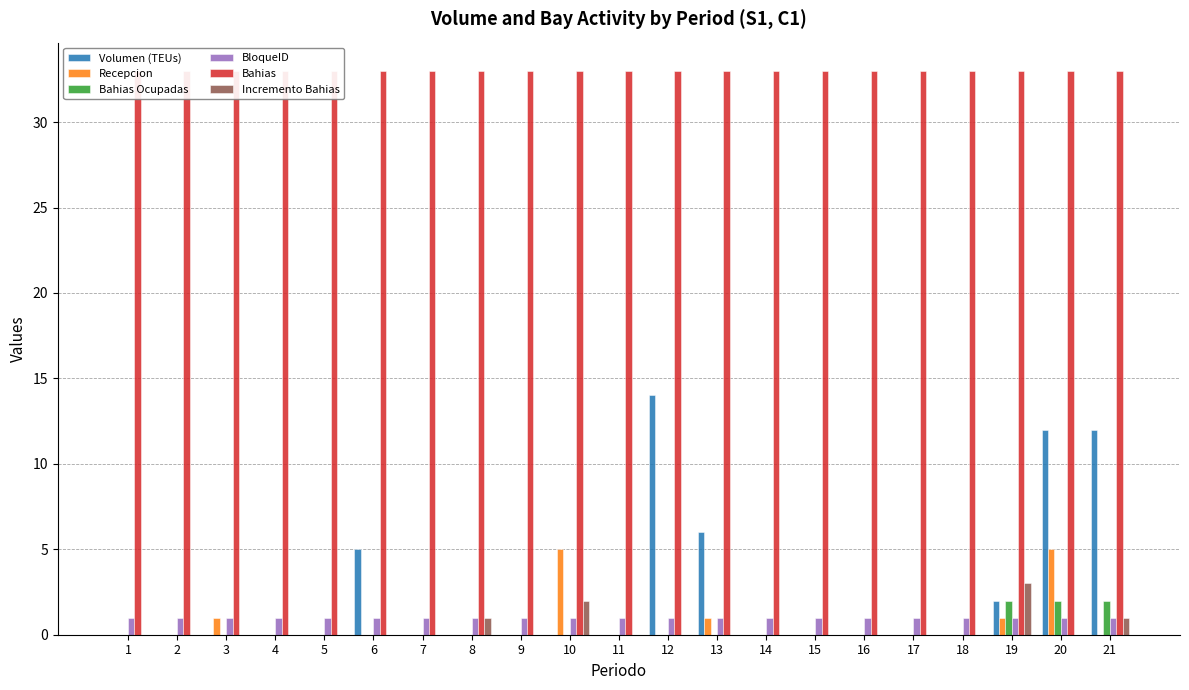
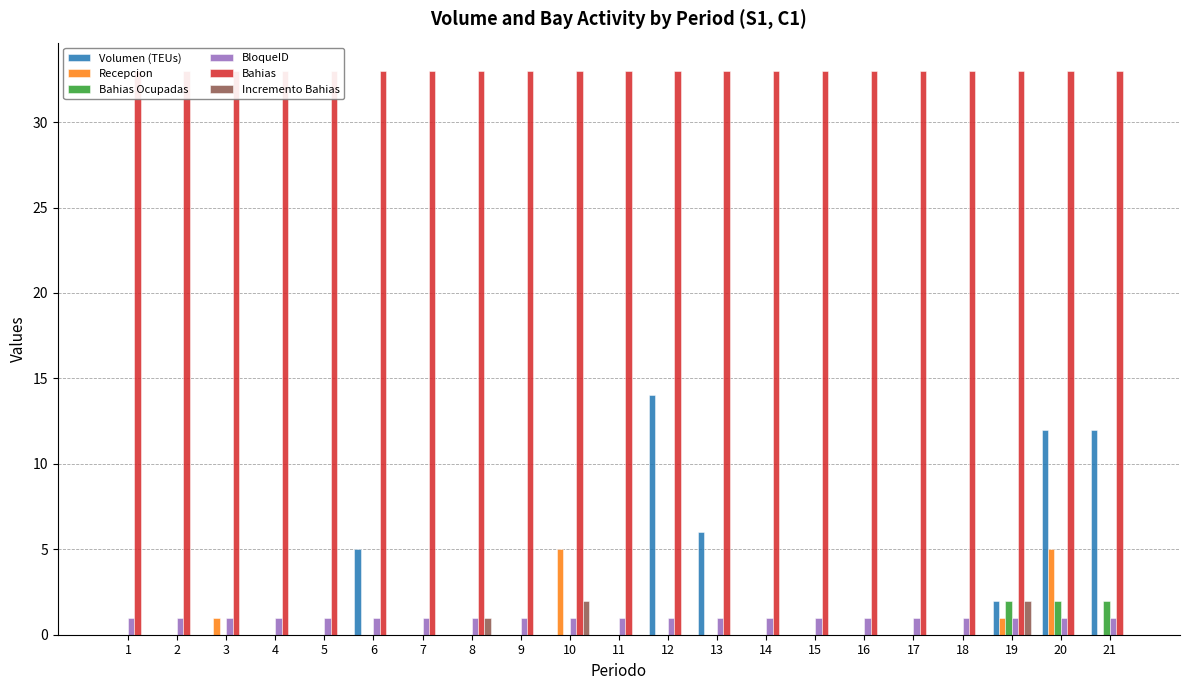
  {
    "Volumen (TEUs)": {
      "1": 0,
      "2": 0,
      "3": 0,
      "4": 0,
      "5": 0,
      "6": 5,
      "7": 0,
      "8": 0,
      "9": 0,
      "10": 0,
      "11": 0,
      "12": 14,
      "13": 6,
      "14": 0,
      "15": 0,
      "16": 0,
      "17": 0,
      "18": 0,
      "19": 2,
      "20": 12,
      "21": 12
    },
    "Recepcion": {
      "1": 0,
      "2": 0,
      "3": 1,
      "4": 0,
      "5": 0,
      "6": 0,
      "7": 0,
      "8": 0,
      "9": 0,
      "10": 5,
      "11": 0,
      "12": 0,
-     "13": 1,
+     "13": 0,
      "14": 0,
      "15": 0,
      "16": 0,
      "17": 0,
      "18": 0,
      "19": 1,
      "20": 5,
      "21": 0
    },
    "Bahias Ocupadas": {
      "1": 0,
      "2": 0,
      "3": 0,
      "4": 0,
      "5": 0,
      "6": 0,
      "7": 0,
      "8": 0,
      "9": 0,
      "10": 0,
      "11": 0,
      "12": 0,
      "13": 0,
      "14": 0,
      "15": 0,
      "16": 0,
      "17": 0,
      "18": 0,
      "19": 2,
      "20": 2,
      "21": 2
    },
    "BloqueID": {
      "1": 1,
      "2": 1,
      "3": 1,
      "4": 1,
      "5": 1,
      "6": 1,
      "7": 1,
      "8": 1,
      "9": 1,
      "10": 1,
      "11": 1,
      "12": 1,
      "13": 1,
      "14": 1,
      "15": 1,
      "16": 1,
      "17": 1,
      "18": 1,
      "19": 1,
      "20": 1,
      "21": 1
    },
    "Bahias": {
      "6": 33,
      "7": 33,
      "8": 33,
      "9": 33,
      "10": 33,
      "11": 33,
      "12": 33,
      "13": 33,
      "14": 33,
      "15": 33,
      "16": 33,
      "17": 33,
      "18": 33,
      "19": 33,
      "20": 33,
      "21": 33
    },
    "Incremento Bahias": {
      "1": 0,
      "2": 0,
      "3": 0,
      "4": 0,
      "5": 0,
      "6": 0,
      "7": 0,
      "8": 1,
      "9": 0,
      "10": 2,
      "11": 0,
      "12": 0,
      "13": 0,
      "14": 0,
      "15": 0,
      "16": 0,
      "17": 0,
      "18": 0,
-     "19": 3,
+     "19": 2,
      "20": 0,
-     "21": 1
+     "21": 0
    }
  }
